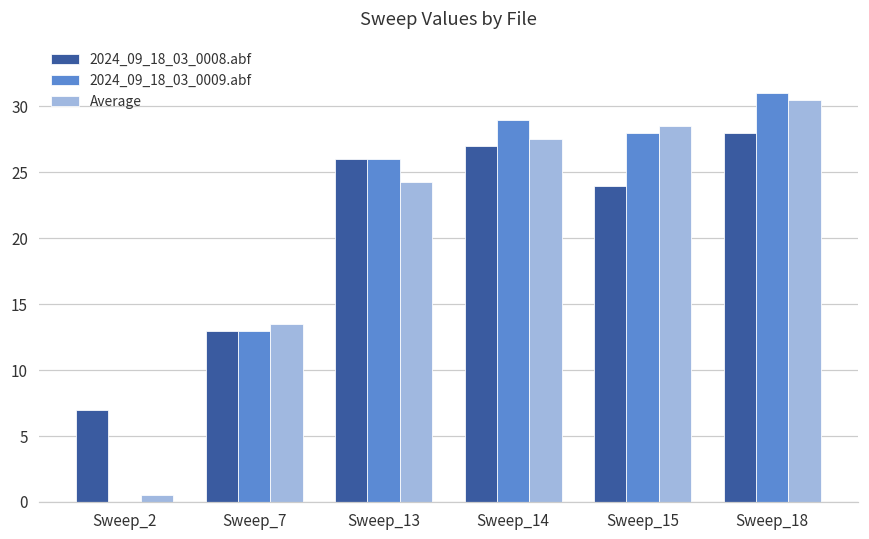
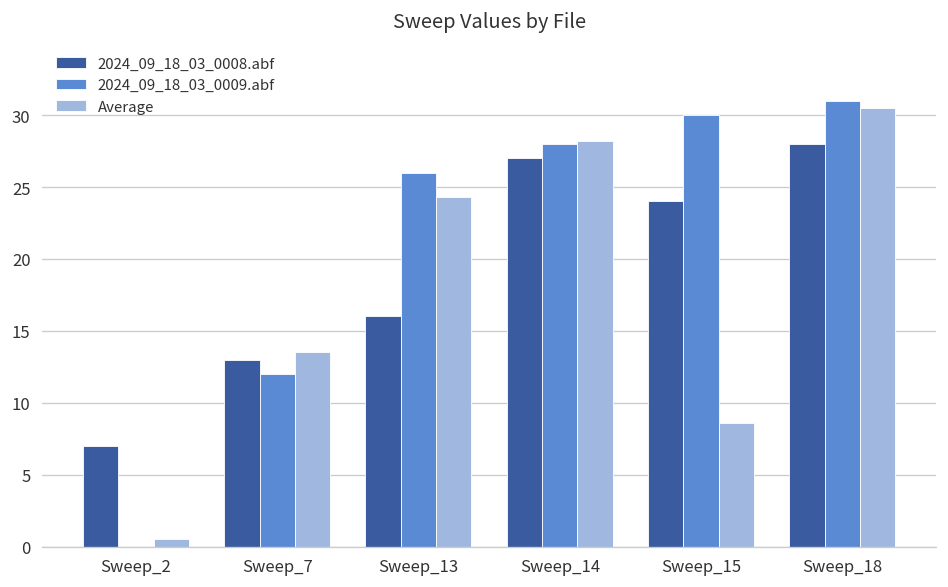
  {
    "2024_09_18_03_0008.abf": {
      "Sweep_2": 7,
      "Sweep_7": 13,
-     "Sweep_13": 26,
+     "Sweep_13": 16,
      "Sweep_14": 27,
      "Sweep_15": 24,
      "Sweep_18": 28
    },
    "2024_09_18_03_0009.abf": {
      "Sweep_2": 0,
-     "Sweep_7": 13,
+     "Sweep_7": 12,
      "Sweep_13": 26,
-     "Sweep_14": 29,
-     "Sweep_15": 28,
+     "Sweep_14": 28,
+     "Sweep_15": 30,
      "Sweep_18": 31
    },
    "Average": {
      "Sweep_2": 0.5,
      "Sweep_7": 13.5,
      "Sweep_13": 24.3,
-     "Sweep_14": 27.5,
-     "Sweep_15": 28.5,
+     "Sweep_14": 28.2,
+     "Sweep_15": 8.6,
      "Sweep_18": 30.5
    }
  }
